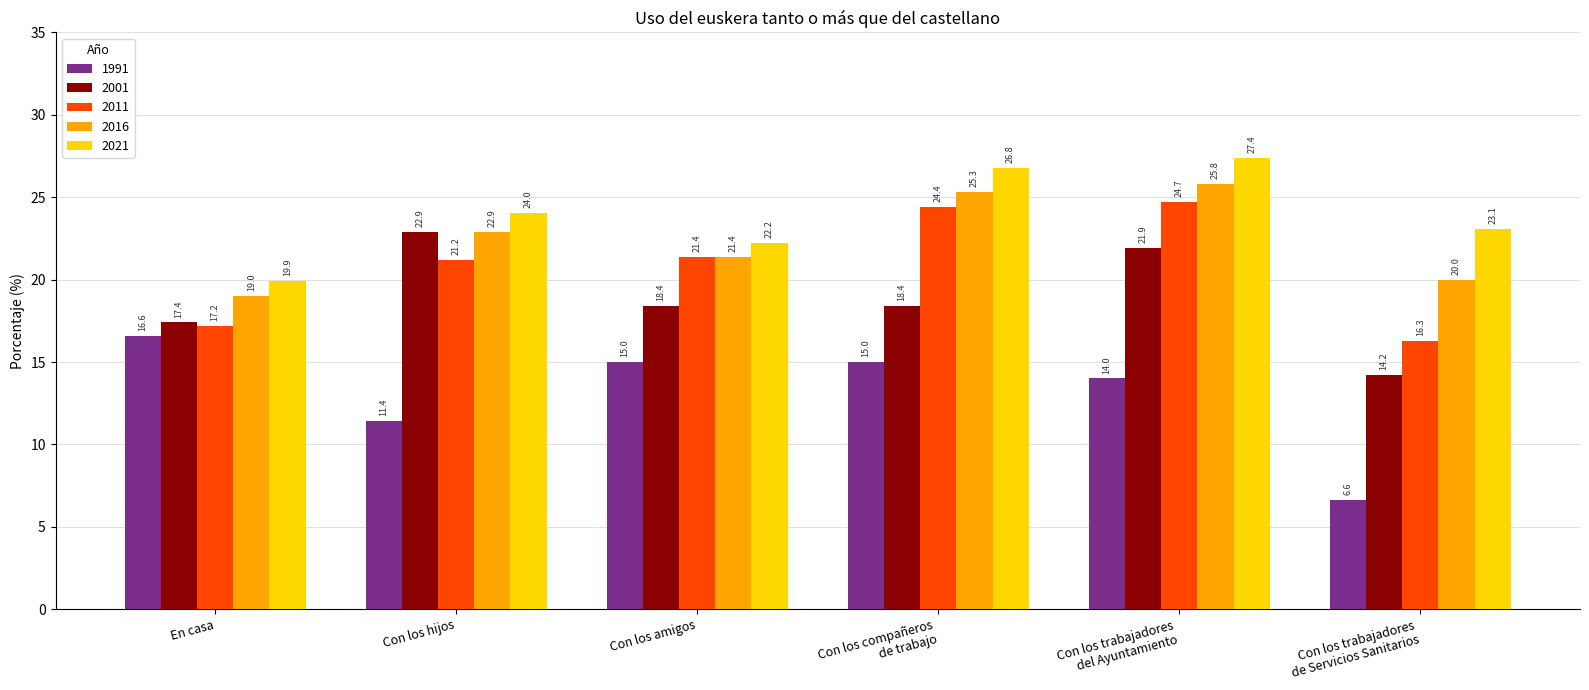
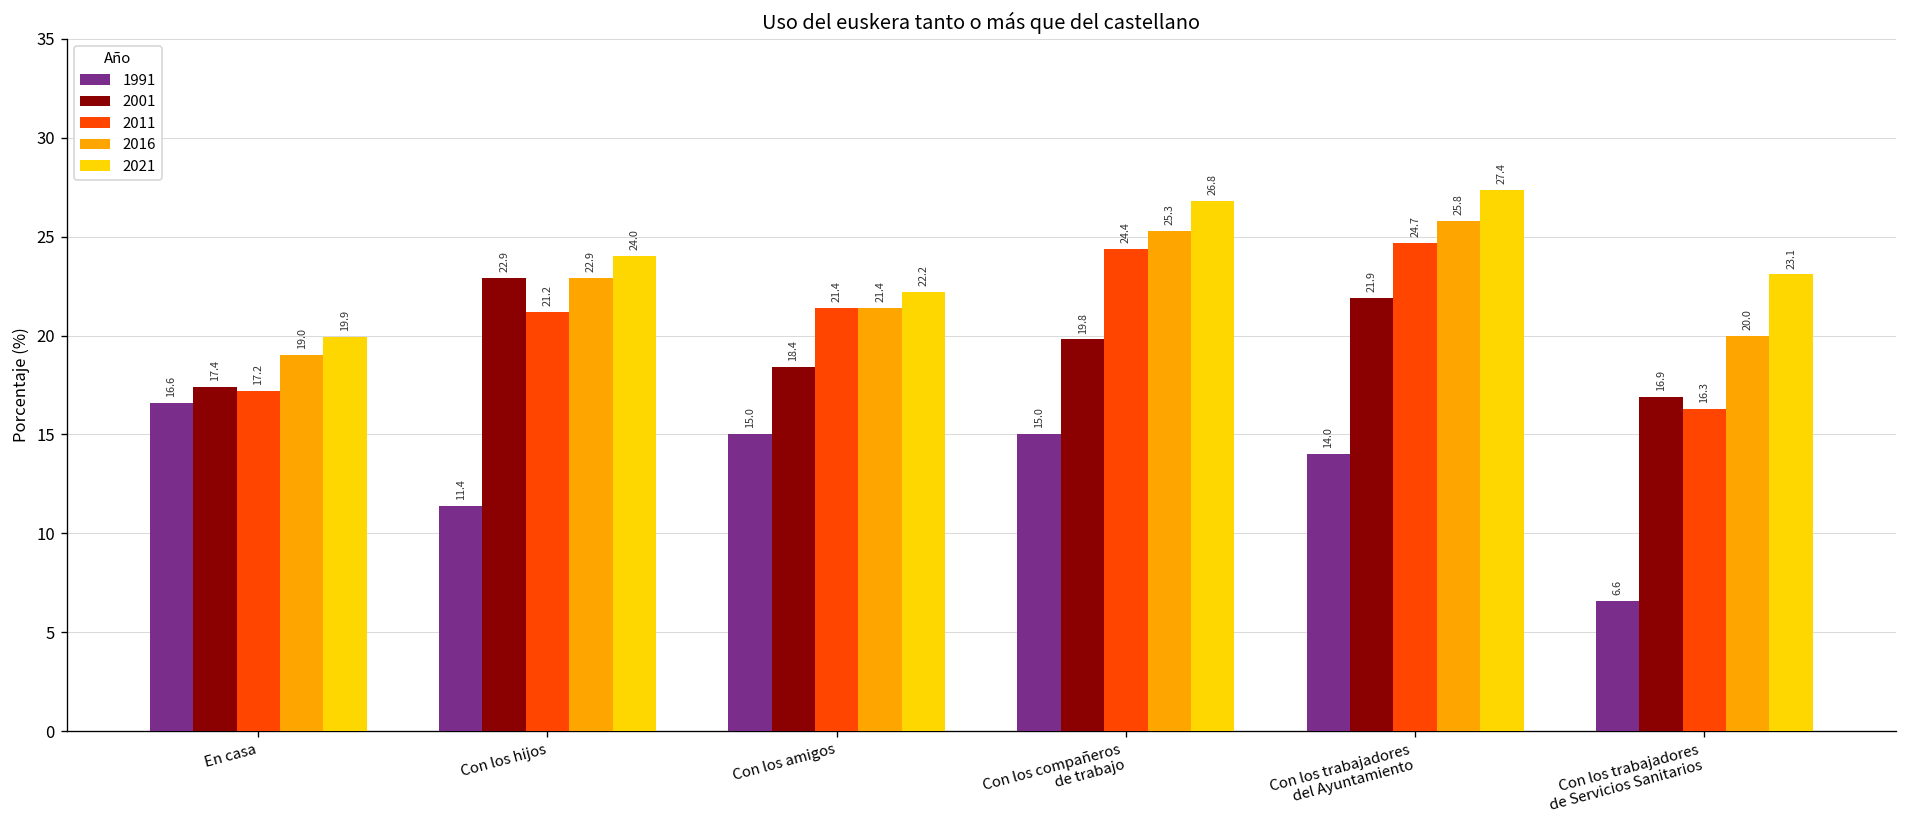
  {
    "1991": {
      "En casa": 16.6,
      "Con los hijos": 11.4,
      "Con los amigos": 15.0,
      "Con los compañeros de trabajo": 15.0,
      "Con los trabajadores del Ayuntamiento": 14.0,
      "Con los trabajadores de Servicios Sanitarios": 6.6
    },
    "2001": {
      "En casa": 17.4,
      "Con los hijos": 22.9,
      "Con los amigos": 18.4,
-     "Con los compañeros de trabajo": 18.4,
+     "Con los compañeros de trabajo": 19.8,
      "Con los trabajadores del Ayuntamiento": 21.9,
-     "Con los trabajadores de Servicios Sanitarios": 14.2
+     "Con los trabajadores de Servicios Sanitarios": 16.9
    },
    "2011": {
      "En casa": 17.2,
      "Con los hijos": 21.2,
      "Con los amigos": 21.4,
      "Con los compañeros de trabajo": 24.4,
      "Con los trabajadores del Ayuntamiento": 24.7,
      "Con los trabajadores de Servicios Sanitarios": 16.3
    }
  }
